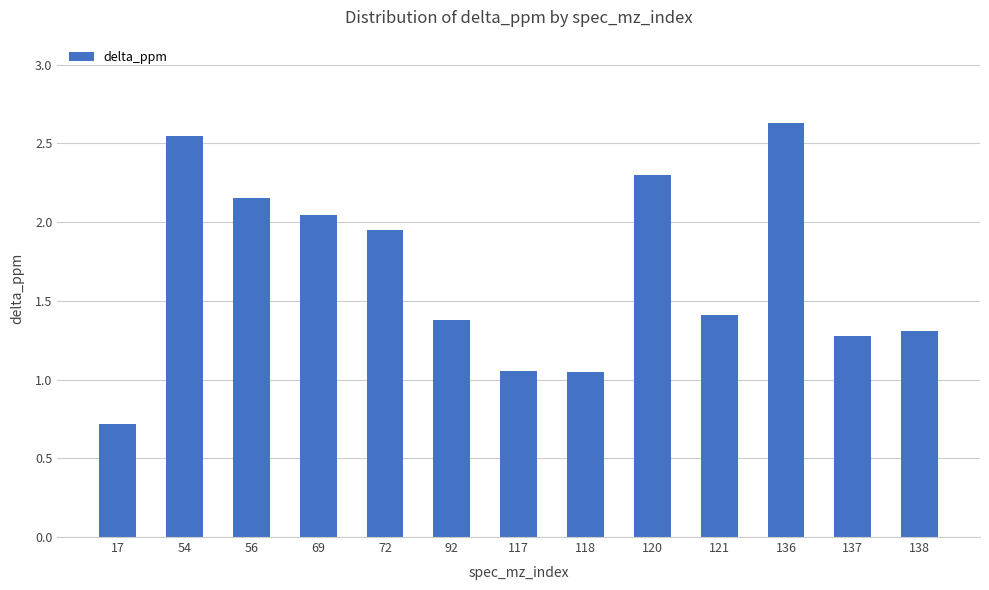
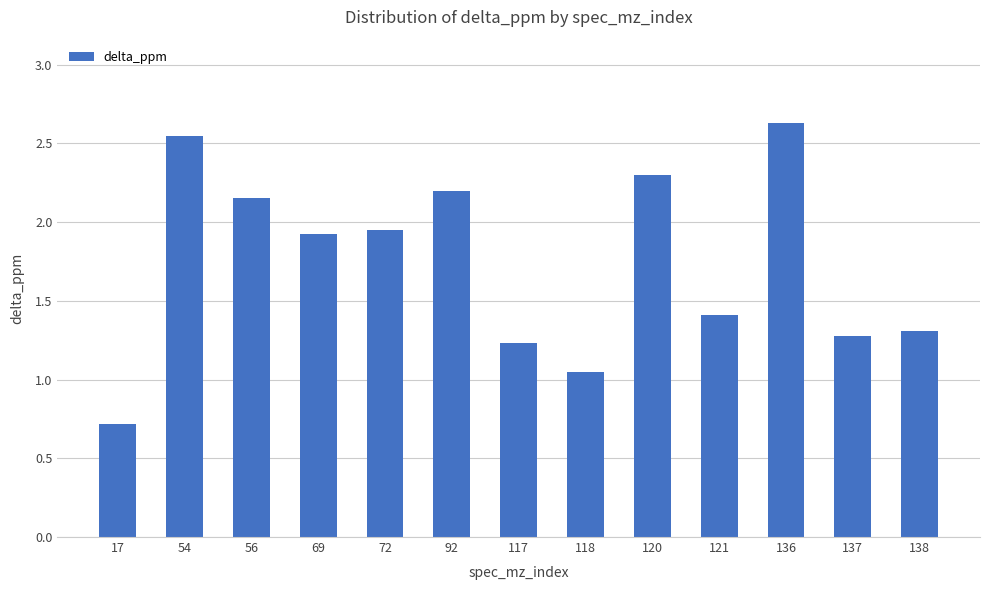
  {
    "17": 0.72,
    "54": 2.55,
    "56": 2.15,
-   "69": 2.05,
+   "69": 1.92,
    "72": 1.95,
-   "92": 1.38,
-   "117": 1.05,
+   "92": 2.20,
+   "117": 1.23,
    "118": 1.05,
    "120": 2.30,
    "121": 1.41,
    "136": 2.63,
    "137": 1.28,
    "138": 1.31
  }
